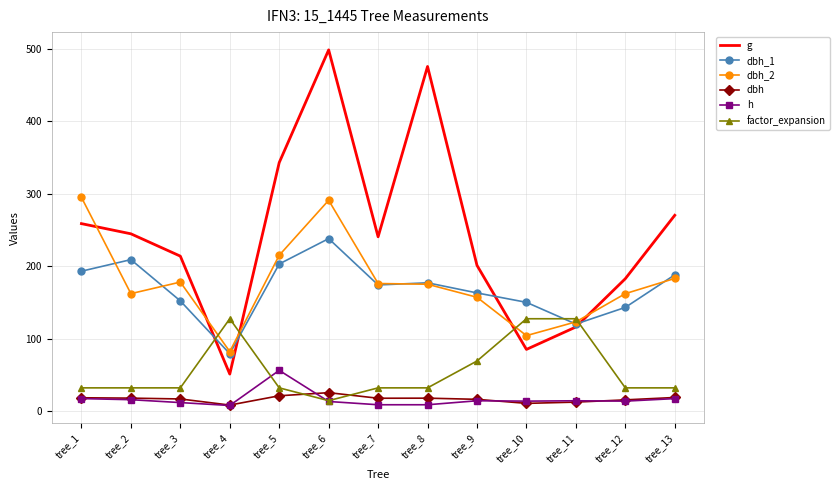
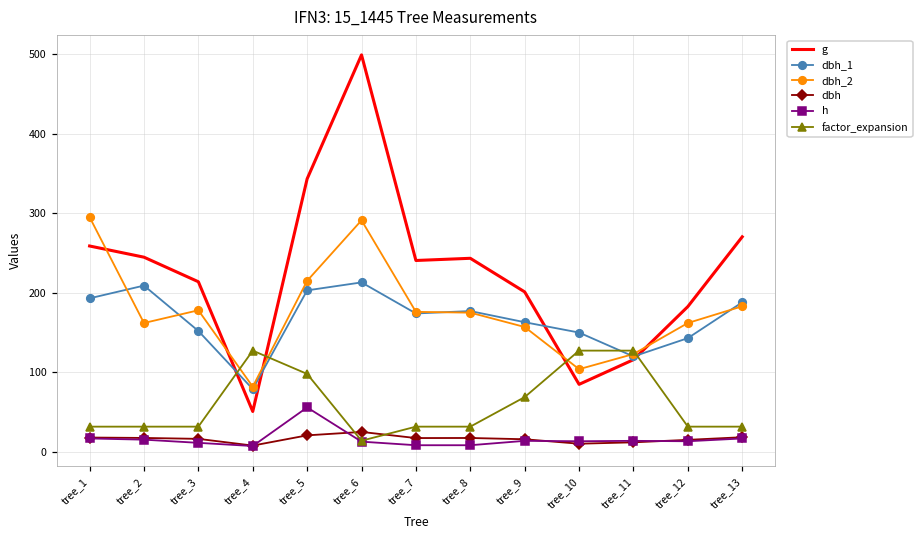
  {
    "g": {
      "tree_1": 260,
      "tree_2": 240,
      "tree_3": 210,
      "tree_4": 50,
      "tree_5": 340,
      "tree_6": 500,
      "tree_7": 240,
-     "tree_8": 480,
+     "tree_8": 240,
      "tree_9": 200,
      "tree_10": 80,
      "tree_11": 120,
      "tree_12": 180,
      "tree_13": 270
    },
    "dbh_1": {
      "tree_1": 190,
      "tree_2": 210,
      "tree_3": 150,
      "tree_5": 200,
-     "tree_6": 240,
+     "tree_6": 210,
      "tree_9": 160,
      "tree_10": 150,
      "tree_12": 140,
      "tree_13": 190
    },
    "dbh_2": {
      "tree_1": 300,
      "tree_2": 160,
      "tree_3": 180,
      "tree_5": 220,
      "tree_6": 290,
      "tree_9": 160,
      "tree_10": 100,
      "tree_12": 160,
      "tree_13": 180
    },
    "dbh": {
      "tree_3": 20,
      "tree_5": 20,
      "tree_6": 30,
      "tree_7": 20,
      "tree_8": 20
    },
    "h": {
      "tree_3": 10,
      "tree_5": 60,
      "tree_7": 10,
      "tree_8": 10
    },
    "factor_expansion": {
      "tree_1": 30,
      "tree_2": 30,
      "tree_3": 30,
      "tree_4": 130,
-     "tree_5": 30,
+     "tree_5": 100,
      "tree_7": 30,
      "tree_8": 30,
      "tree_9": 70,
      "tree_10": 130,
      "tree_11": 130,
      "tree_12": 30,
      "tree_13": 30
    }
  }
